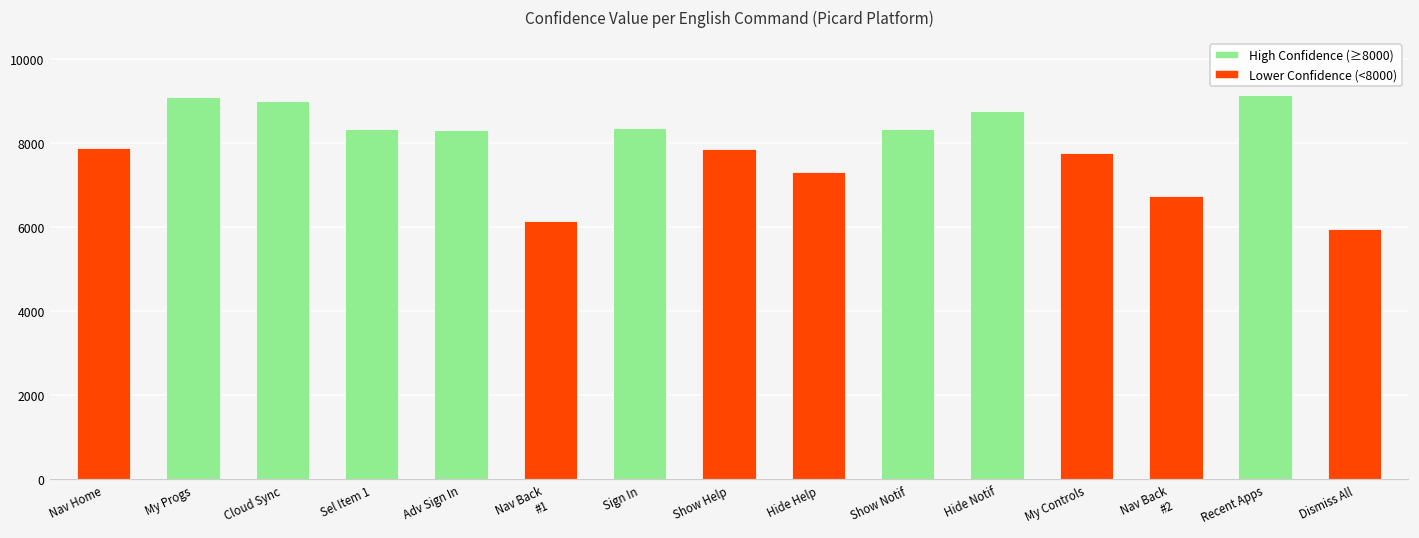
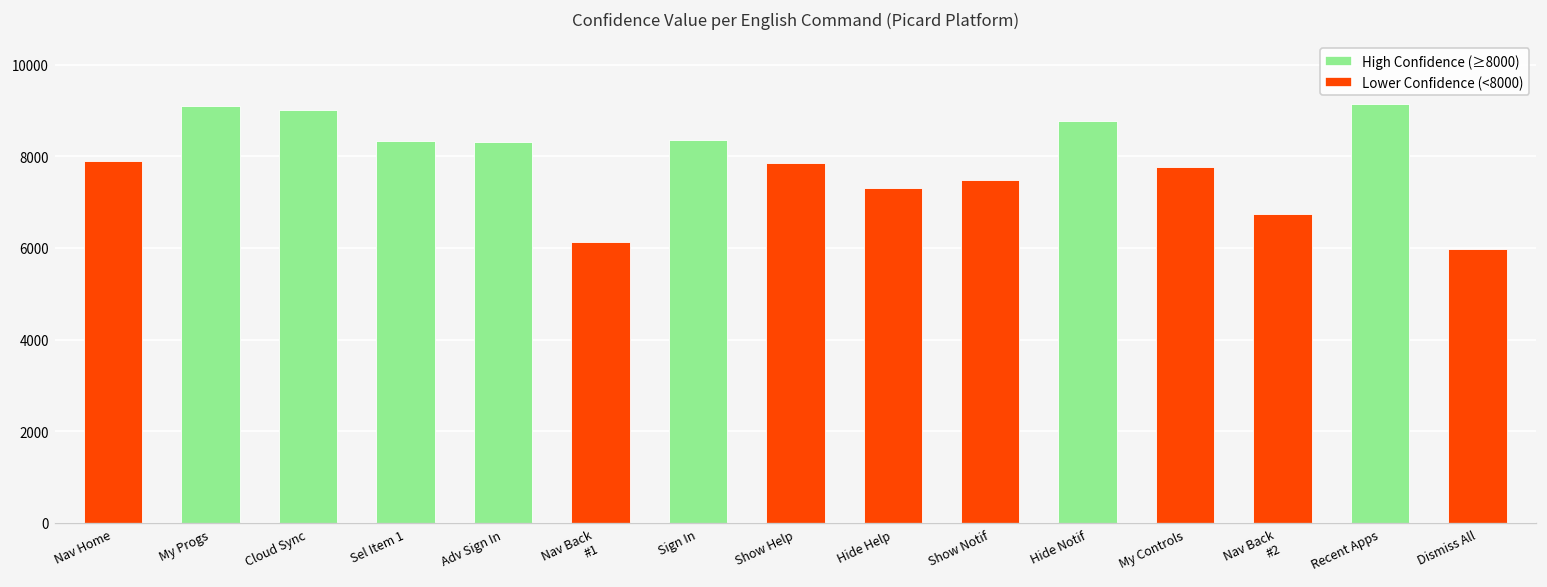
  {
    "Nav Home": 7900,
    "My Progs": 9100,
    "Cloud Sync": 9000,
    "Sel Item 1": 8300,
    "Adv Sign In": 8300,
    "Nav Back #1": 6100,
    "Sign In": 8400,
    "Show Help": 7900,
    "Hide Help": 7300,
-   "Show Notif": 8300,
+   "Show Notif": 7500,
    "Hide Notif": 8800,
    "My Controls": 7800,
    "Nav Back #2": 6700,
    "Recent Apps": 9100,
    "Dismiss All": 6000
  }
